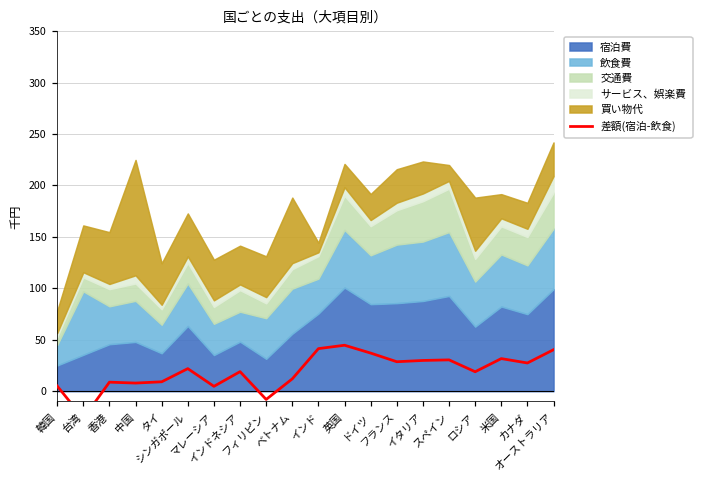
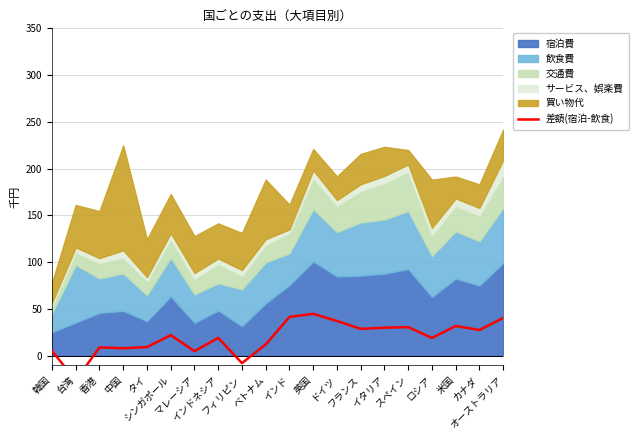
  {
    "差額(宿泊-飲食)": {
      "韓国": 10,
      "香港": 10,
      "中国": 10,
      "タイ": 10,
      "シンガポール": 20,
      "マレーシア": 0,
      "インドネシア": 20,
      "フィリピン": -10,
      "ベトナム": 10,
      "インド": 40,
      "英国": 40,
      "ドイツ": 40,
      "フランス": 30,
      "イタリア": 30,
      "スペイン": 30,
      "ロシア": 20,
      "米国": 30,
      "カナダ": 30,
      "オーストラリア": 40
    },
    "宿泊費": {
      "韓国": 20,
      "台湾": 40,
      "香港": 50,
      "中国": 50,
      "タイ": 40,
      "シンガポール": 60,
      "マレーシア": 40,
      "インドネシア": 50,
      "フィリピン": 30,
      "ベトナム": 60,
      "インド": 80,
      "英国": 100,
      "ドイツ": 80,
      "フランス": 90,
      "イタリア": 90,
      "スペイン": 90,
      "ロシア": 60,
      "米国": 80,
      "カナダ": 70,
      "オーストラリア": 100
    },
    "飲食費": {
      "韓国": 20,
      "台湾": 60,
      "香港": 40,
      "中国": 40,
      "タイ": 30,
      "シンガポール": 40,
      "マレーシア": 30,
      "インドネシア": 30,
      "フィリピン": 40,
      "ベトナム": 40,
      "インド": 30,
      "英国": 60,
      "ドイツ": 50,
      "フランス": 60,
      "イタリア": 60,
      "スペイン": 60,
      "ロシア": 40,
      "米国": 50,
      "カナダ": 50,
      "オーストラリア": 60
    },
    "買い物代": {
      "韓国": 20,
      "台湾": 50,
      "香港": 50,
      "中国": 110,
      "タイ": 40,
      "シンガポール": 40,
      "マレーシア": 40,
      "インドネシア": 40,
      "フィリピン": 40,
      "ベトナム": 60,
-     "インド": 10,
+     "インド": 30,
      "英国": 20,
      "ドイツ": 30,
      "フランス": 30,
      "イタリア": 30,
      "スペイン": 20,
      "ロシア": 50,
      "米国": 20,
      "カナダ": 30,
      "オーストラリア": 30
    }
  }
